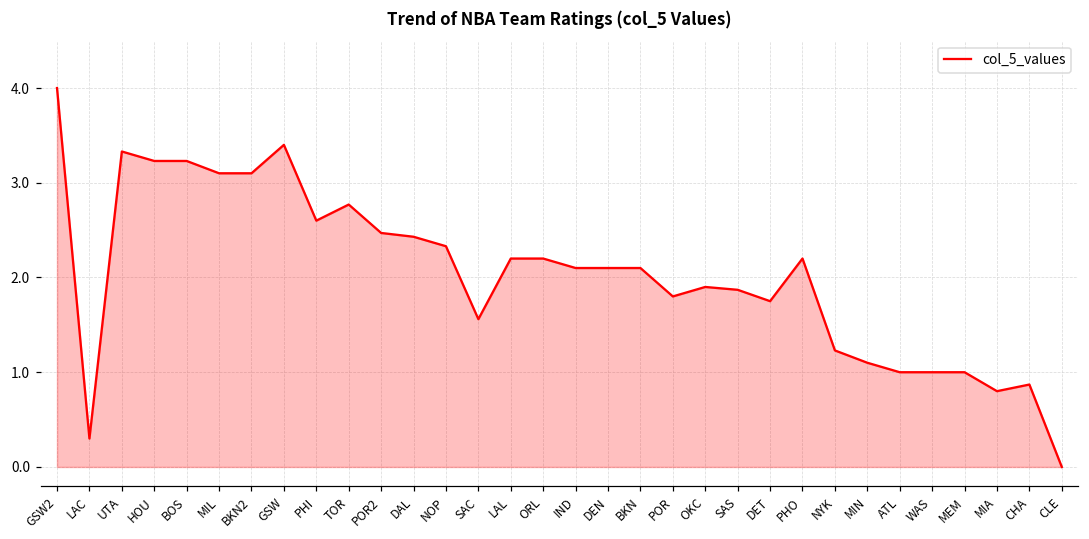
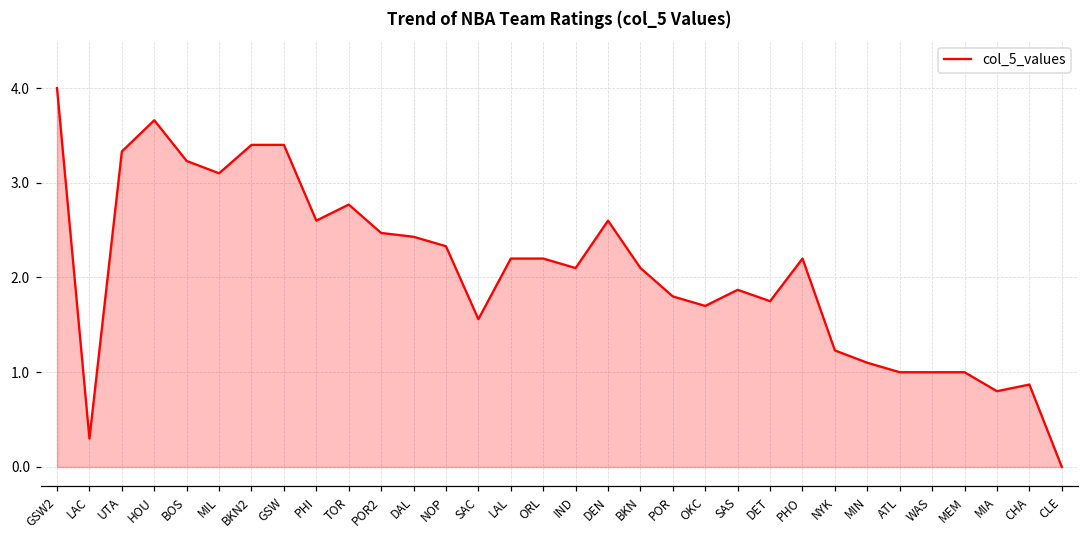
  {
    "GSW2": 4.0,
    "LAC": 0.3,
    "UTA": 3.3,
-   "HOU": 3.2,
+   "HOU": 3.7,
    "BOS": 3.2,
    "MIL": 3.1,
-   "BKN2": 3.1,
+   "BKN2": 3.4,
    "GSW": 3.4,
    "PHI": 2.6,
    "TOR": 2.8,
    "POR2": 2.5,
    "DAL": 2.4,
    "NOP": 2.3,
    "SAC": 1.6,
    "LAL": 2.2,
    "ORL": 2.2,
    "IND": 2.1,
-   "DEN": 2.1,
+   "DEN": 2.6,
    "BKN": 2.1,
    "POR": 1.8,
-   "OKC": 1.9,
+   "OKC": 1.7,
    "SAS": 1.9,
    "DET": 1.8,
    "PHO": 2.2,
    "NYK": 1.2,
    "MIN": 1.1,
    "ATL": 1.0,
    "WAS": 1.0,
    "MEM": 1.0,
    "MIA": 0.8,
    "CHA": 0.9,
    "CLE": 0.0
  }
